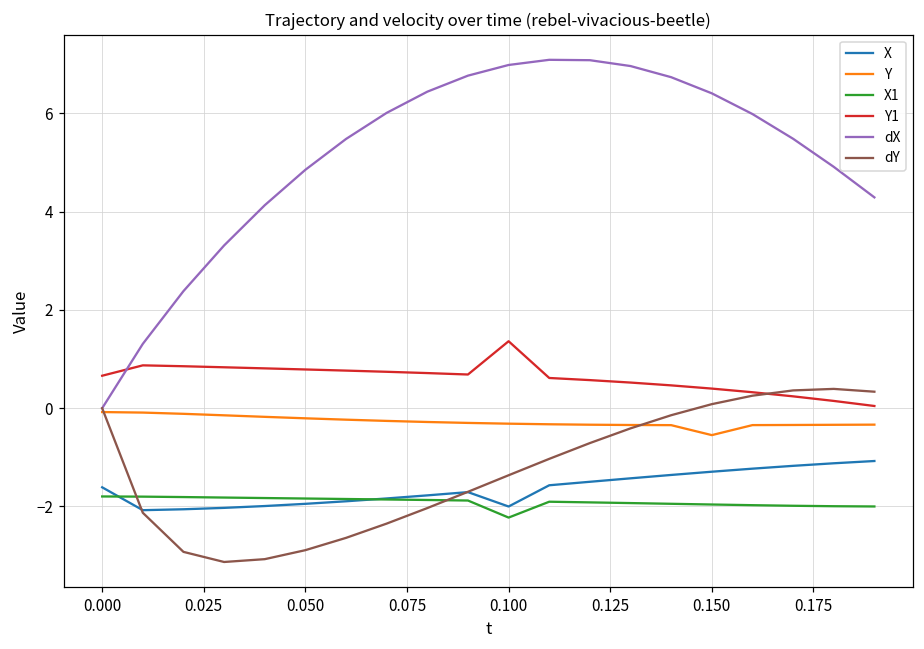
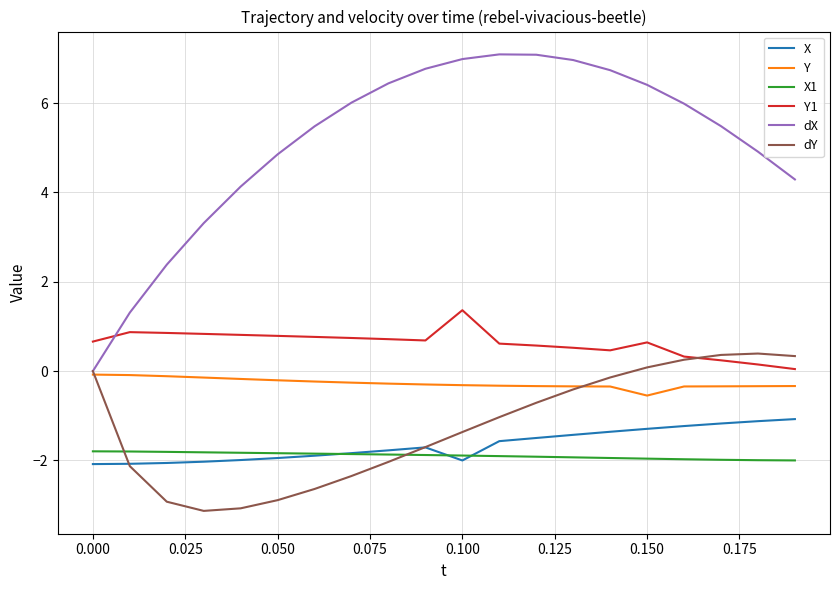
  {
    "X": {
-     "0.000": -1.6,
+     "0.000": -2.1,
      "0.050": -1.9,
      "0.100": -2.0,
      "0.150": -1.3
    },
    "Y": {
      "0.000": -0.1,
      "0.050": -0.2,
      "0.100": -0.3,
      "0.150": -0.5
    },
    "X1": {
      "0.000": -1.8,
      "0.050": -1.8,
-     "0.100": -2.2,
+     "0.100": -1.9,
      "0.150": -2.0
    },
    "Y1": {
      "0.000": 0.7,
      "0.050": 0.8,
      "0.100": 1.4,
-     "0.150": 0.4
+     "0.150": 0.6
    },
    "dX": {
      "0.050": 4.9,
      "0.100": 7.0,
      "0.150": 6.4
    },
    "dY": {
      "0.050": -2.9,
      "0.100": -1.4,
      "0.150": 0.1
    }
  }
